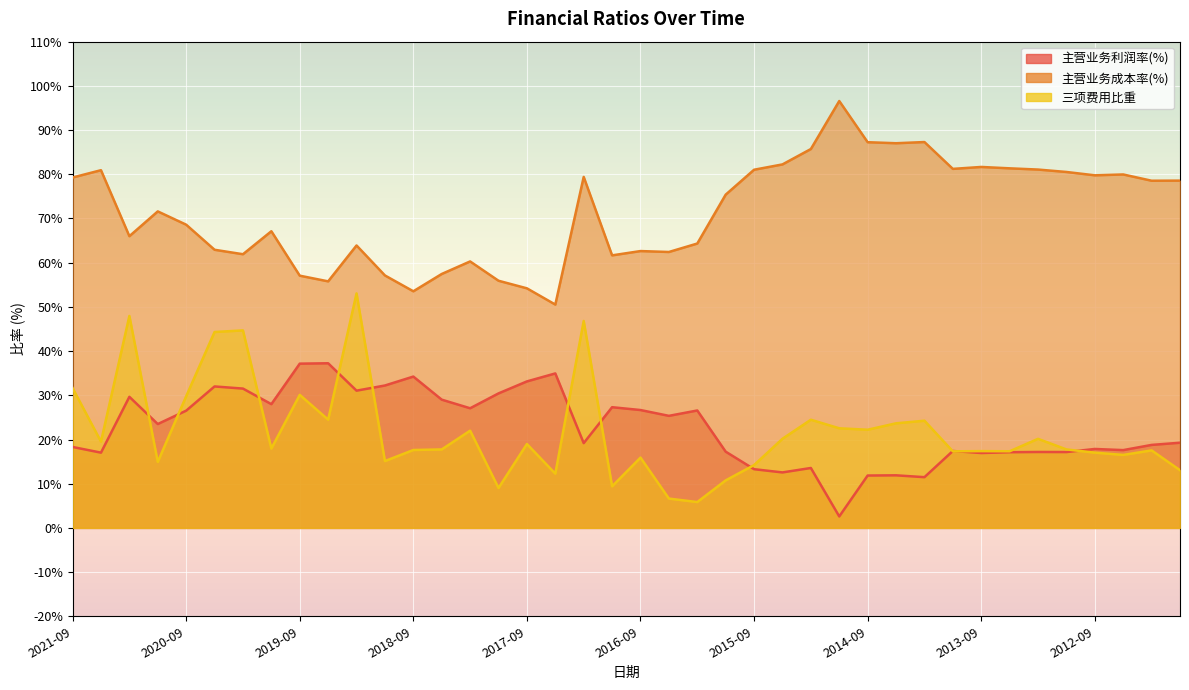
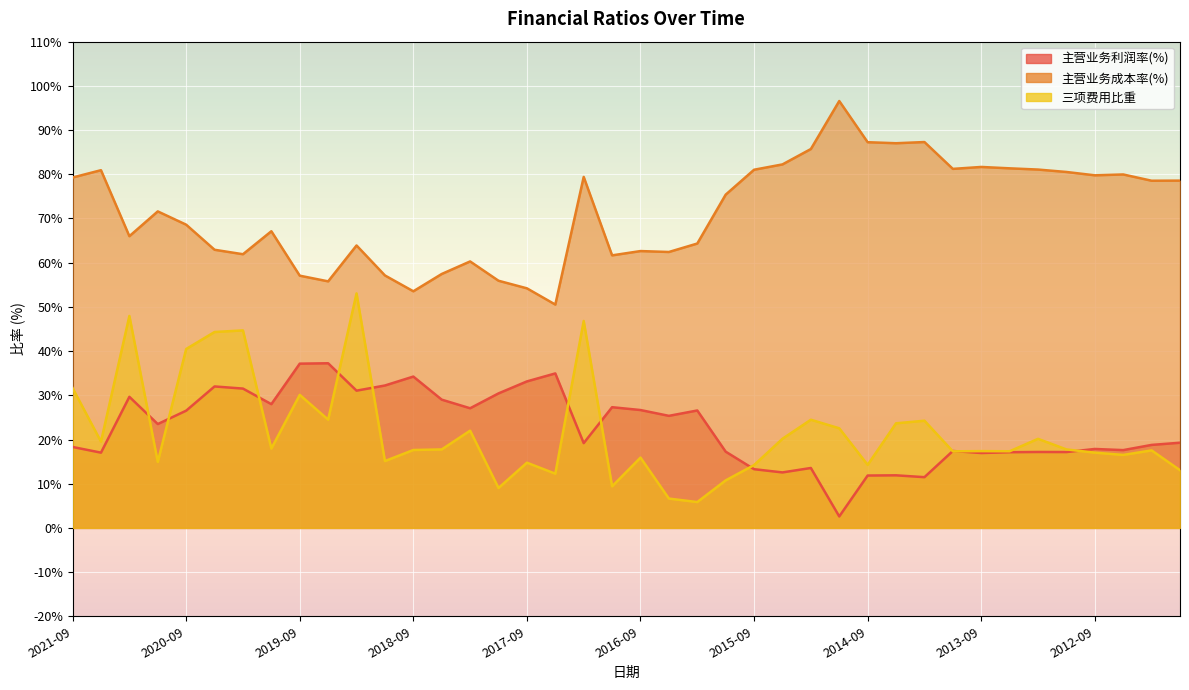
  {
    "三项费用比重": {
      "2021-09": "32%",
-     "2020-09": "30%",
+     "2020-09": "40%",
      "2019-09": "30%",
      "2018-09": "18%",
-     "2017-09": "19%",
+     "2017-09": "15%",
      "2016-09": "16%",
      "2015-09": "14%",
-     "2014-09": "22%",
+     "2014-09": "14%",
      "2012-09": "17%"
    }
  }
